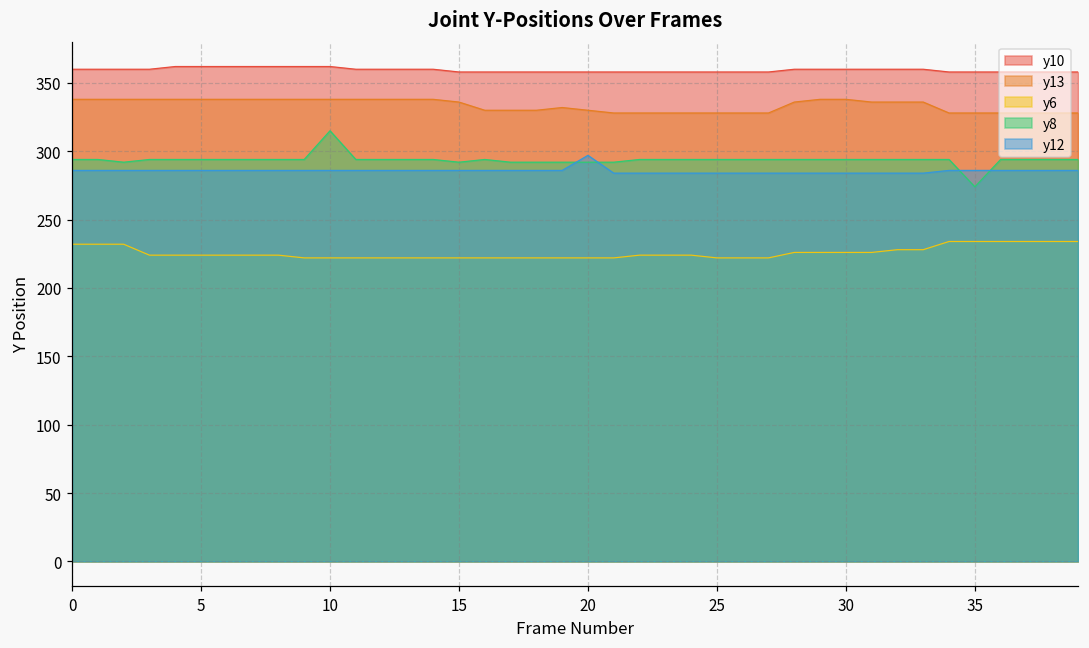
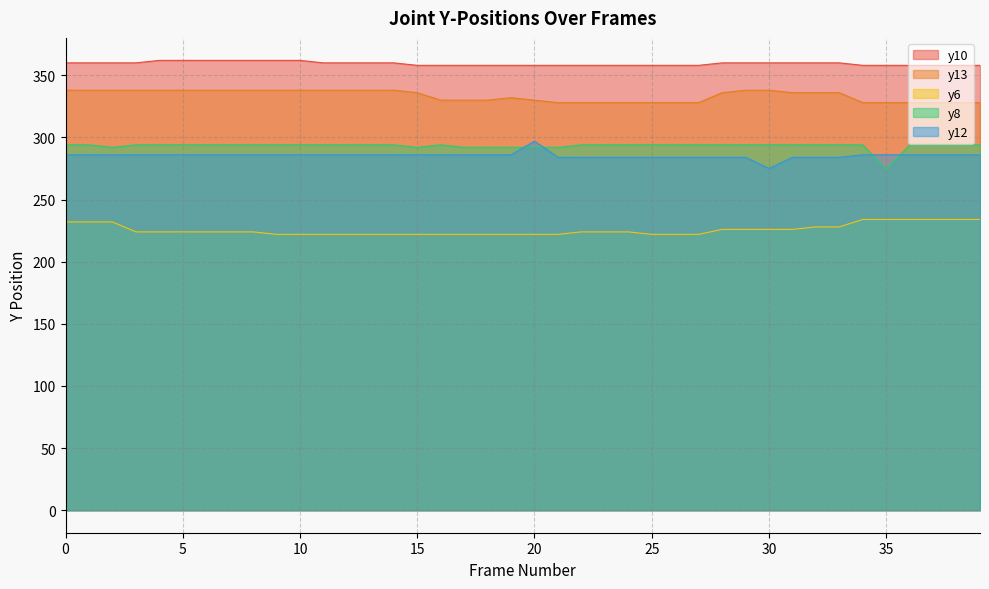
  {
    "y8": {
      "0": 294,
      "5": 294,
-     "10": 315,
+     "10": 294,
      "15": 292,
      "20": 292,
      "25": 294,
      "30": 294,
      "35": 274
    },
    "y12": {
      "0": 286,
      "5": 286,
      "10": 286,
      "15": 286,
      "20": 297,
      "25": 284,
-     "30": 284,
+     "30": 275,
      "35": 286
    }
  }
